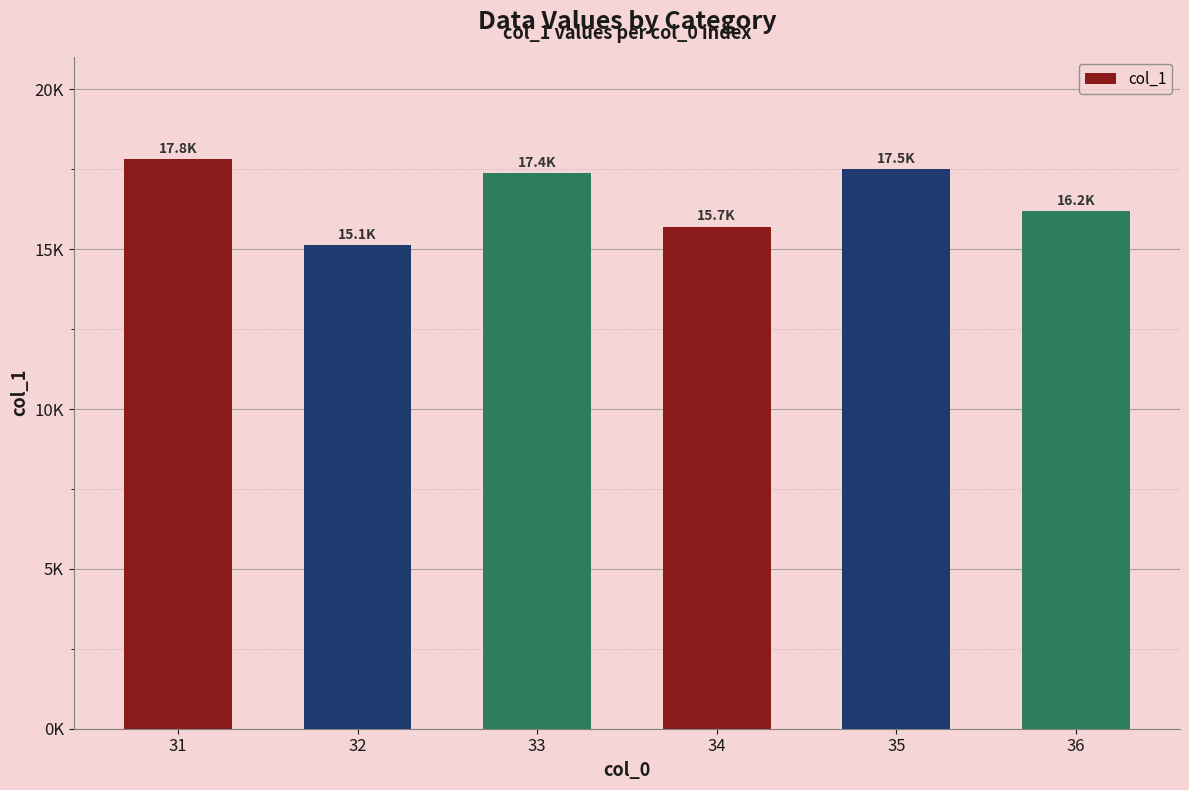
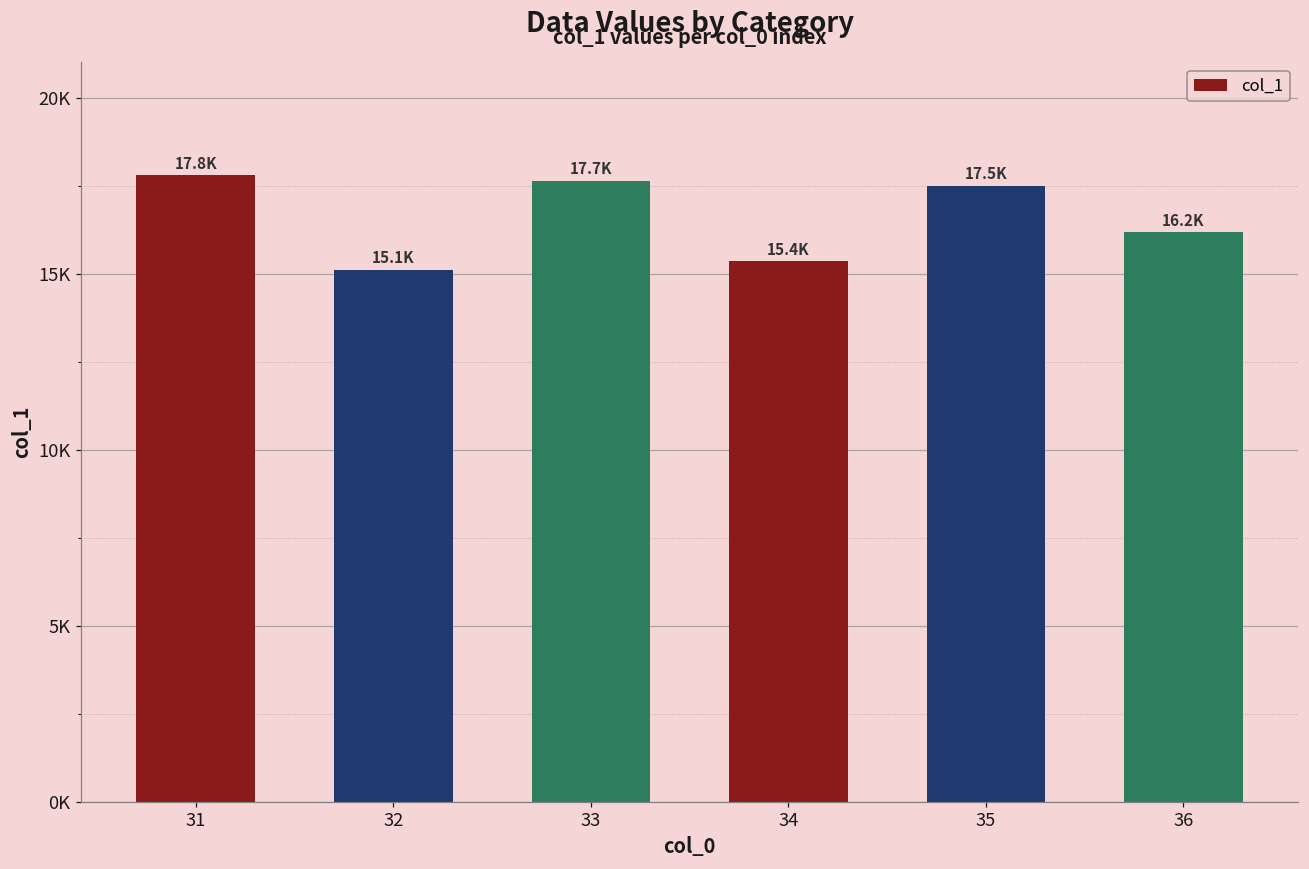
  {
    "31": "17.8K",
    "32": "15.1K",
-   "33": "17.4K",
-   "34": "15.7K",
+   "33": "17.7K",
+   "34": "15.4K",
    "35": "17.5K",
    "36": "16.2K"
  }
